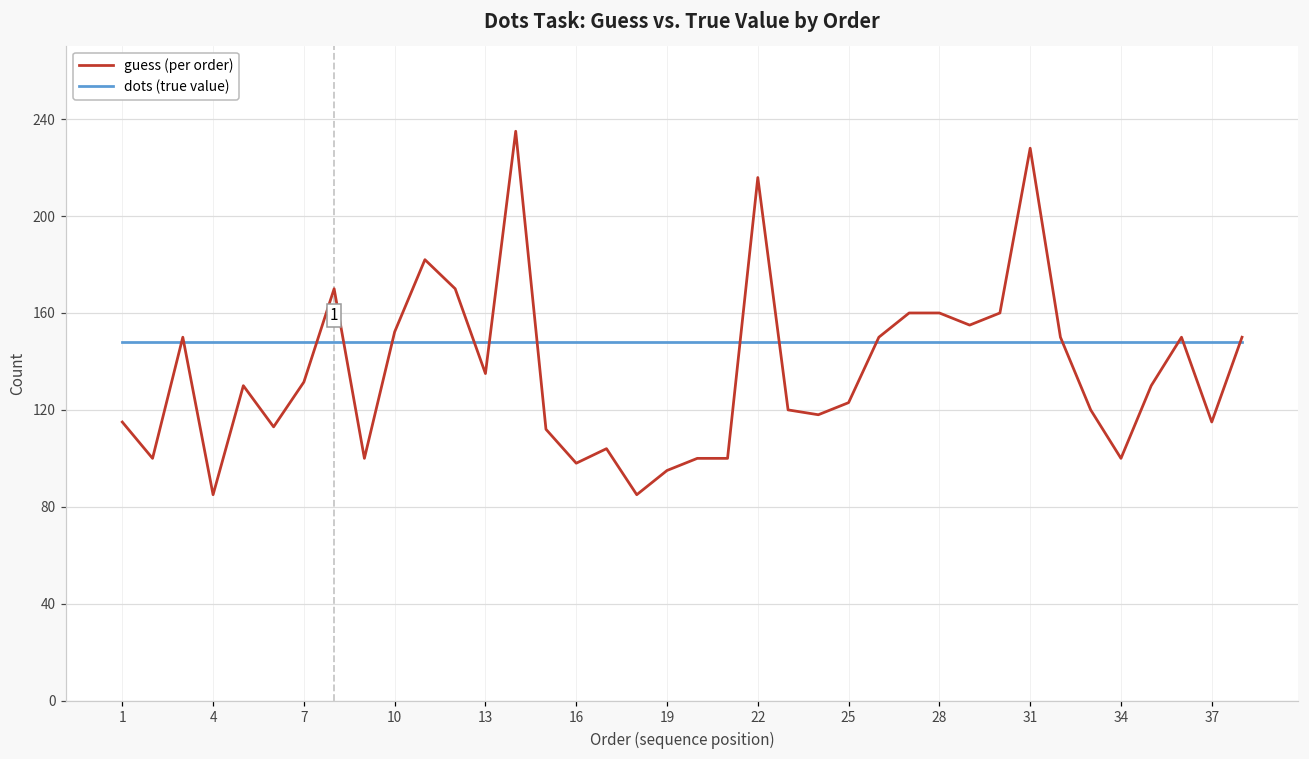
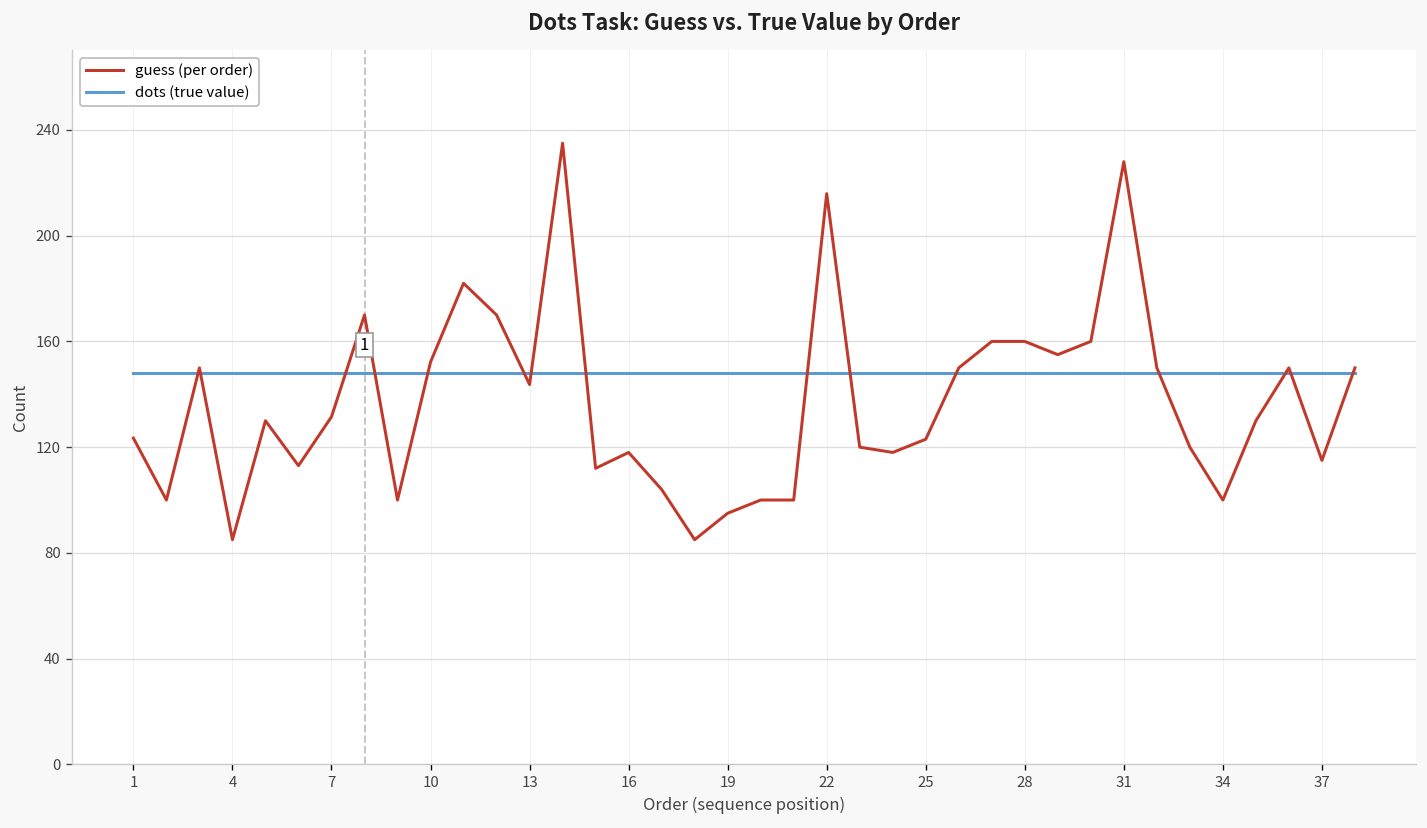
  {
    "guess (per order)": {
-     "1": 115,
+     "1": 123,
      "4": 85,
      "7": 132,
      "10": 152,
-     "13": 135,
-     "16": 98,
+     "13": 144,
+     "16": 118,
      "19": 95,
      "22": 216,
      "25": 123,
      "28": 160,
      "31": 228,
      "34": 100,
      "37": 115
    },
    "dots (true value)": {
      "1": 148,
      "4": 148,
      "7": 148,
      "10": 148,
      "13": 148,
      "16": 148,
      "19": 148,
      "22": 148,
      "25": 148,
      "28": 148,
      "31": 148,
      "34": 148,
      "37": 148
    }
  }
